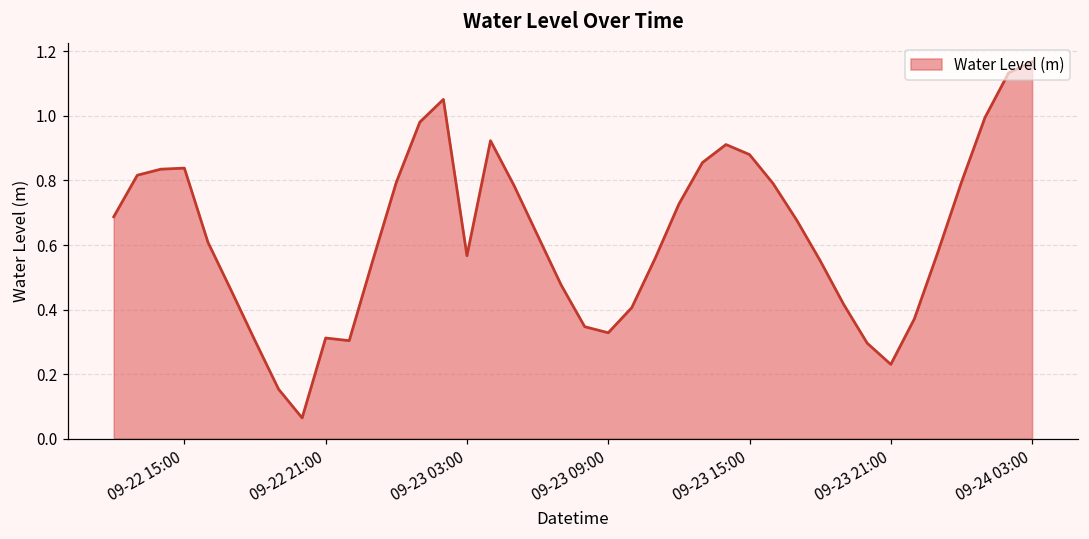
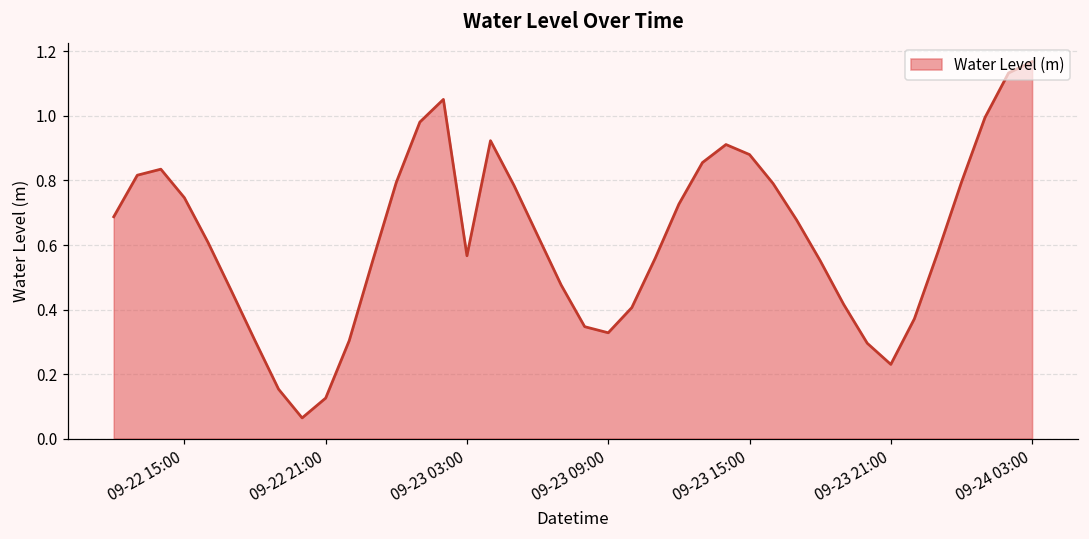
  {
-   "09-22 15:00": 0.84,
-   "09-22 21:00": 0.31,
+   "09-22 15:00": 0.75,
+   "09-22 21:00": 0.13,
    "09-23 03:00": 0.57,
    "09-23 09:00": 0.33,
    "09-23 15:00": 0.88,
    "09-23 21:00": 0.23
  }
